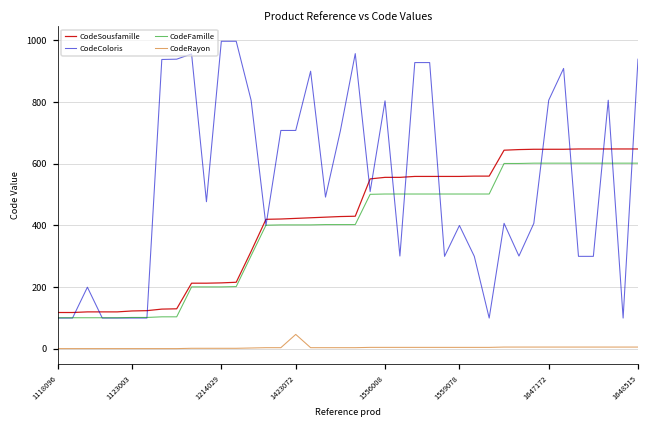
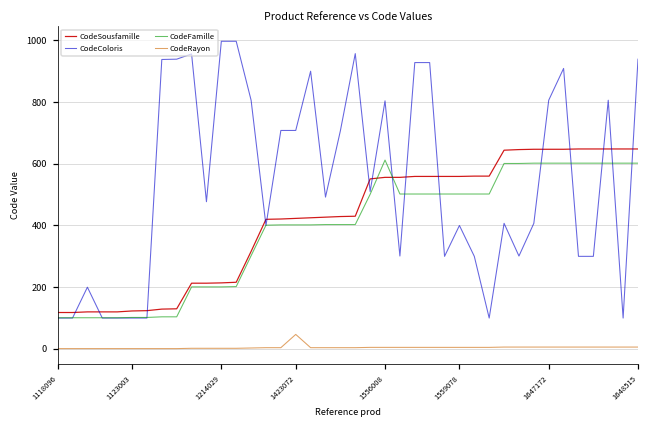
  {
    "CodeSousfamille": {
      "1118096": 120,
      "1123003": 120,
      "1214029": 210,
      "1423072": 420,
      "1556008": 560,
      "1559078": 560,
      "1647172": 650,
      "1648515": 650
    },
    "CodeColoris": {
      "1214029": 1000,
      "1423072": 710,
      "1556008": 800,
      "1559078": 400,
      "1647172": 810,
      "1648515": 940
    },
    "CodeFamille": {
      "1214029": 200,
      "1423072": 400,
-     "1556008": 500,
+     "1556008": 610,
      "1559078": 500,
      "1647172": 600,
      "1648515": 600
    },
    "CodeRayon": {
      "1118096": 0,
      "1123003": 0,
      "1214029": 0,
      "1423072": 50,
      "1556008": 10,
      "1559078": 10,
      "1647172": 10,
      "1648515": 10
    }
  }
